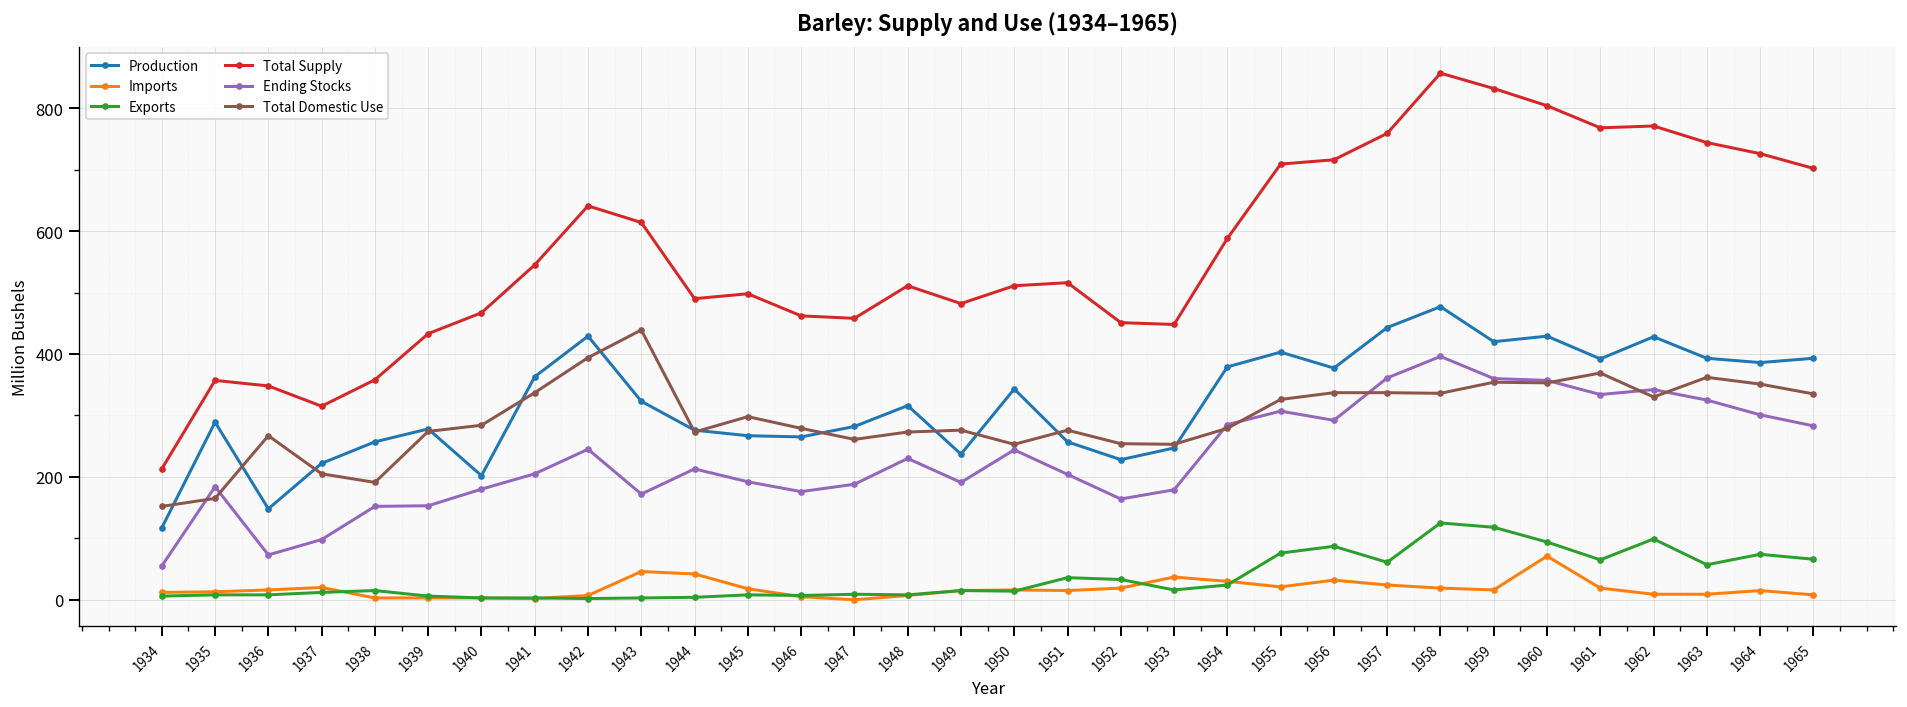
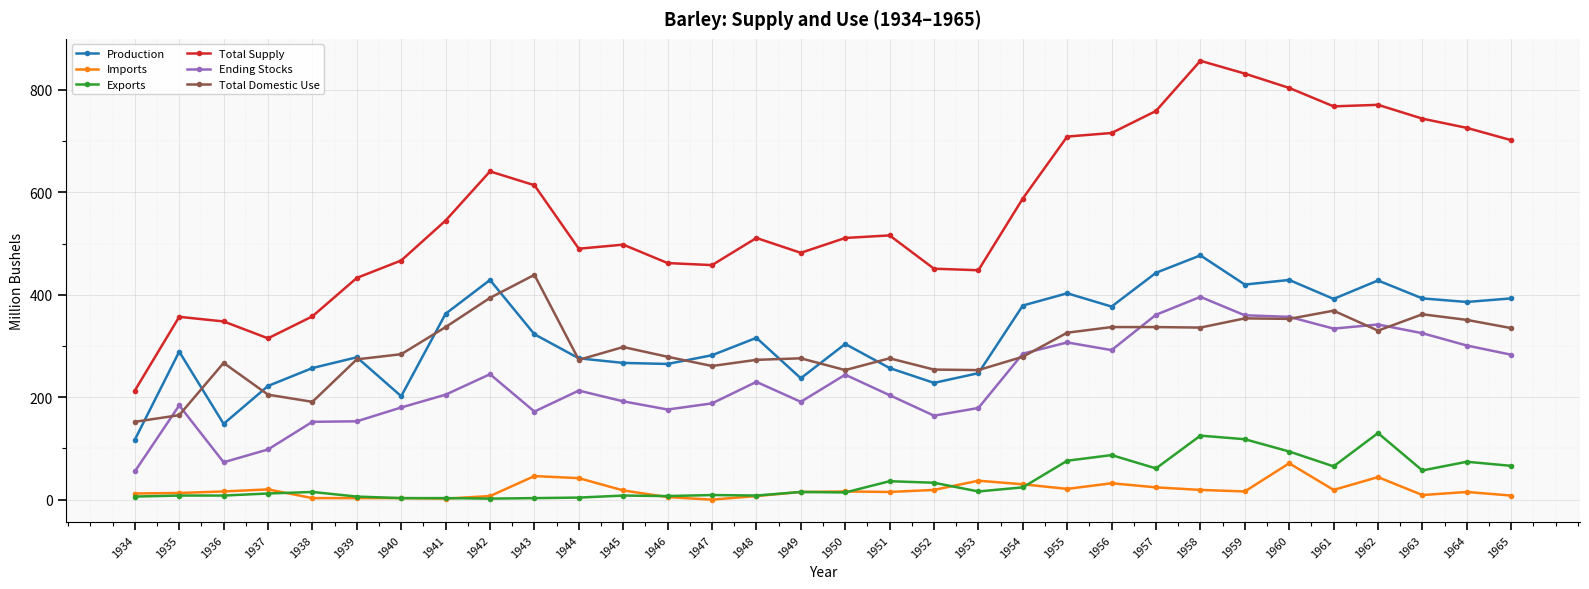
  {
    "Production": {
      "1934": 120,
      "1935": 290,
      "1936": 150,
      "1937": 220,
      "1938": 260,
      "1940": 200,
      "1941": 360,
      "1942": 430,
      "1943": 320,
      "1945": 270,
      "1946": 270,
      "1947": 280,
      "1948": 320,
      "1949": 240,
-     "1950": 340,
+     "1950": 300,
      "1951": 260,
      "1952": 230,
      "1953": 250,
      "1954": 380,
      "1955": 400,
      "1956": 380,
      "1957": 440,
      "1958": 480,
      "1959": 420,
      "1960": 430,
      "1961": 390,
      "1962": 430,
      "1963": 390,
      "1964": 390,
      "1965": 390
    },
    "Imports": {
      "1934": 10,
      "1936": 20,
      "1937": 20,
      "1938": 0,
      "1943": 50,
      "1944": 40,
      "1945": 20,
      "1947": 0,
      "1951": 20,
      "1952": 20,
      "1953": 40,
      "1954": 30,
      "1955": 20,
      "1956": 30,
      "1957": 20,
      "1958": 20,
      "1959": 20,
      "1960": 70,
      "1961": 20,
-     "1962": 10,
+     "1962": 40,
      "1963": 10,
      "1964": 20,
      "1965": 10
    },
    "Exports": {
      "1934": 10,
      "1936": 10,
      "1937": 10,
      "1938": 20,
      "1943": 0,
      "1944": 0,
      "1945": 10,
      "1947": 10,
      "1951": 40,
      "1952": 30,
      "1953": 20,
      "1954": 20,
      "1955": 80,
      "1956": 90,
      "1957": 60,
      "1958": 130,
      "1959": 120,
      "1960": 90,
      "1961": 70,
-     "1962": 100,
+     "1962": 130,
      "1963": 60,
      "1964": 70,
      "1965": 70
    },
    "Total Supply": {
      "1934": 210,
      "1935": 360,
      "1936": 350,
      "1937": 320,
      "1938": 360,
      "1939": 430,
      "1940": 470,
      "1941": 550,
      "1942": 640,
      "1943": 610,
      "1944": 490,
      "1945": 500,
      "1946": 460,
      "1947": 460,
      "1948": 510,
      "1949": 480,
      "1950": 510,
      "1951": 520,
      "1952": 450,
      "1953": 450,
      "1954": 590,
      "1955": 710,
      "1956": 720,
      "1957": 760,
      "1958": 860,
      "1959": 830,
      "1960": 800,
      "1961": 770,
      "1962": 770,
      "1963": 740,
      "1964": 730,
      "1965": 700
    },
    "Ending Stocks": {
      "1934": 60,
      "1935": 180,
      "1936": 70,
      "1937": 100,
      "1938": 150,
      "1939": 150,
      "1940": 180,
      "1941": 210,
      "1942": 250,
      "1943": 170,
      "1944": 210,
      "1945": 190,
      "1946": 180,
      "1947": 190,
      "1948": 230,
      "1949": 190,
      "1950": 240,
      "1951": 200,
      "1952": 160,
      "1953": 180,
      "1954": 290,
      "1955": 310,
      "1956": 290,
      "1957": 360,
      "1958": 400,
      "1959": 360,
      "1961": 330,
      "1962": 340,
      "1963": 330,
      "1964": 300,
      "1965": 280
    },
    "Total Domestic Use": {
      "1934": 150,
      "1935": 170,
      "1936": 270,
      "1937": 210,
      "1938": 190,
      "1940": 280,
      "1941": 340,
      "1942": 390,
      "1943": 440,
      "1945": 300,
      "1946": 280,
      "1947": 260,
      "1948": 270,
      "1949": 280,
      "1950": 250,
      "1951": 280,
      "1952": 250,
      "1953": 250,
      "1954": 280,
      "1955": 330,
      "1956": 340,
      "1957": 340,
      "1958": 340,
      "1959": 350,
      "1961": 370,
      "1962": 330,
      "1963": 360,
      "1964": 350,
      "1965": 340
    }
  }
